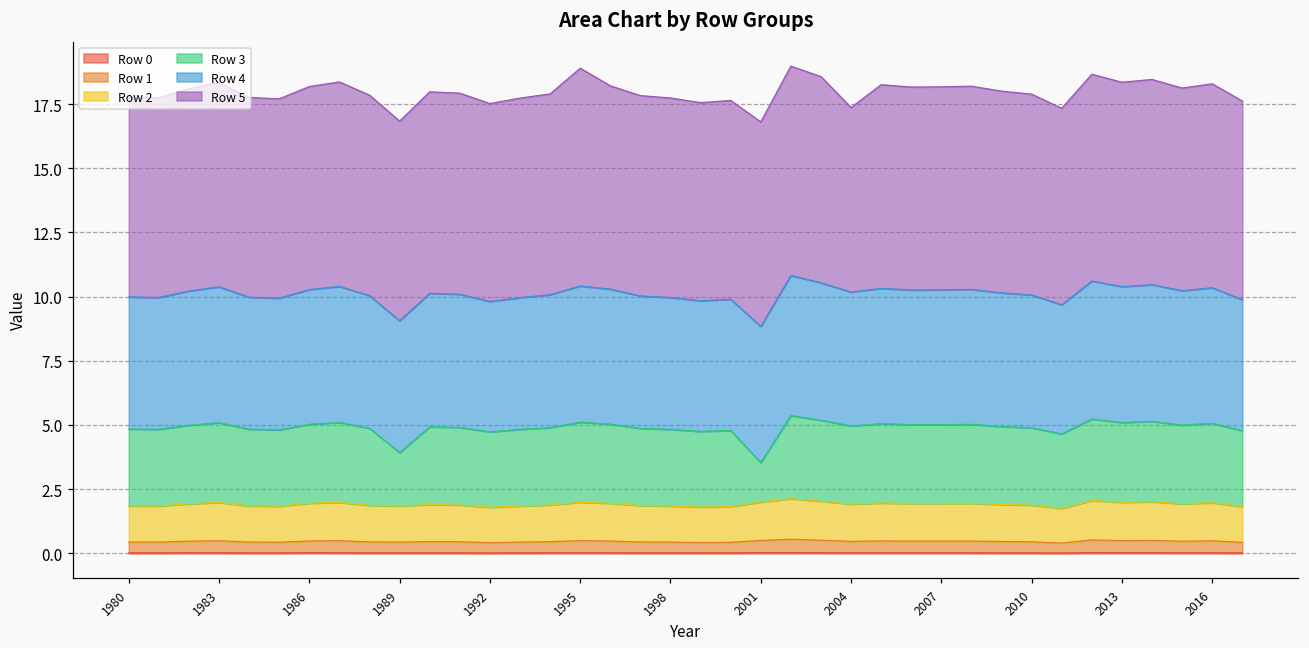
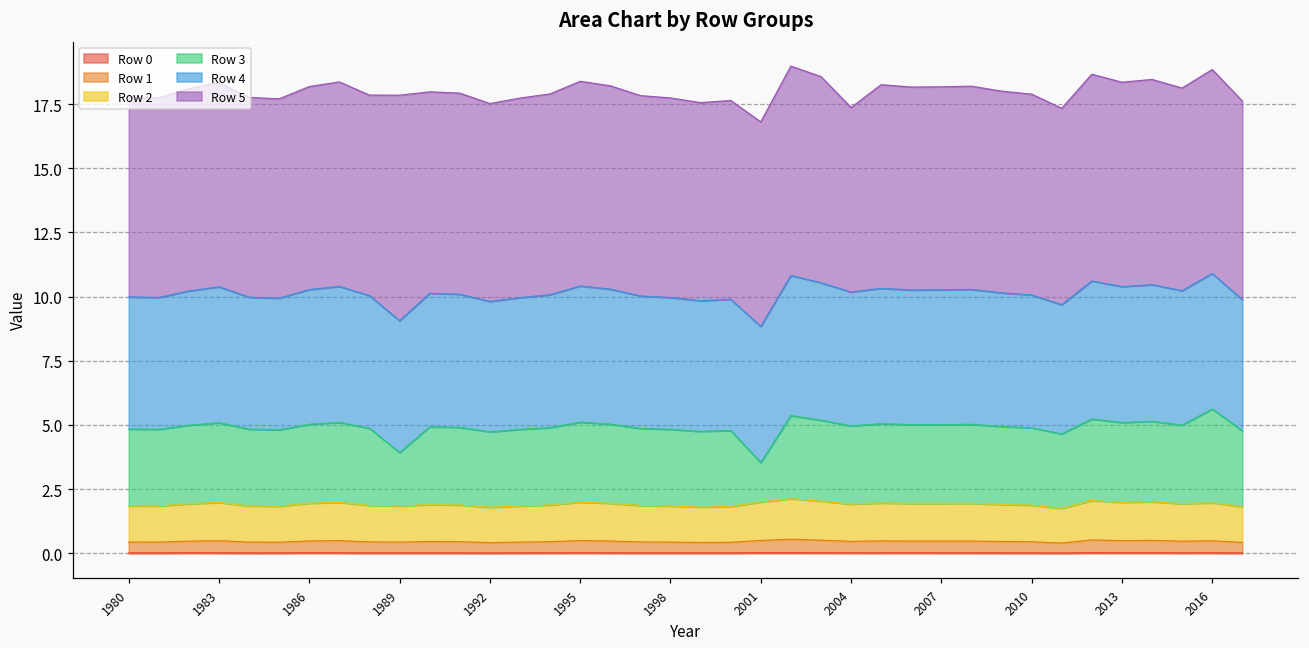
  {
    "Row 2": {
      "1980": 1.4,
      "1983": 1.5,
      "1986": 1.5,
      "1989": 1.4,
      "1992": 1.4,
      "1995": 1.5,
      "1998": 1.4,
      "2001": 1.5,
      "2004": 1.4,
      "2007": 1.5,
      "2010": 1.4,
      "2013": 1.5,
      "2016": 1.5
    },
    "Row 3": {
      "1980": 3.0,
      "1983": 3.1,
      "1986": 3.1,
      "1989": 2.1,
      "1992": 2.9,
      "1995": 3.1,
      "1998": 3.0,
      "2001": 1.5,
      "2004": 3.0,
      "2007": 3.1,
      "2010": 3.0,
      "2013": 3.1,
-     "2016": 3.1
+     "2016": 3.7
    },
    "Row 4": {
      "1980": 5.1,
      "1983": 5.3,
      "1986": 5.3,
      "1989": 5.1,
      "1992": 5.1,
      "1995": 5.3,
      "1998": 5.1,
      "2001": 5.3,
      "2004": 5.2,
      "2007": 5.2,
      "2010": 5.2,
      "2013": 5.3,
      "2016": 5.3
    },
    "Row 5": {
      "1986": 7.9,
-     "1989": 7.8,
+     "1989": 8.8,
      "1992": 7.7,
-     "1995": 8.5,
+     "1995": 8.0,
      "1998": 7.8,
      "2001": 8.0,
      "2004": 7.2,
      "2007": 7.9,
      "2010": 7.8,
      "2013": 8.0,
      "2016": 7.9
    }
  }
